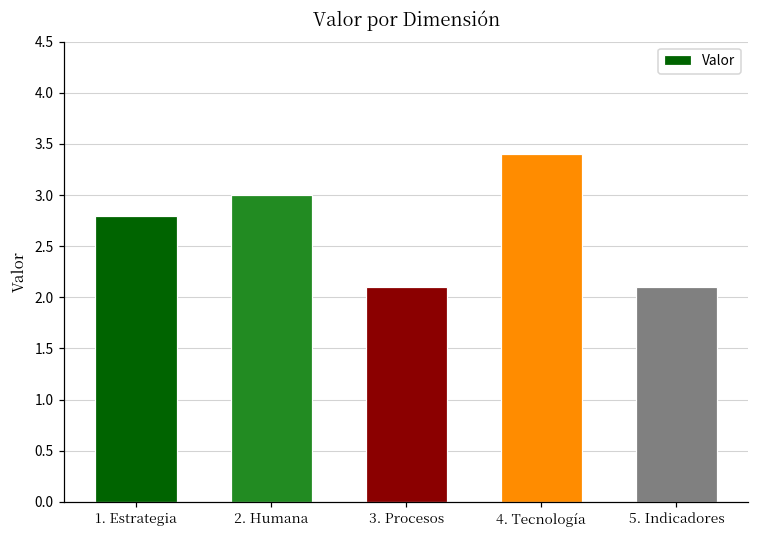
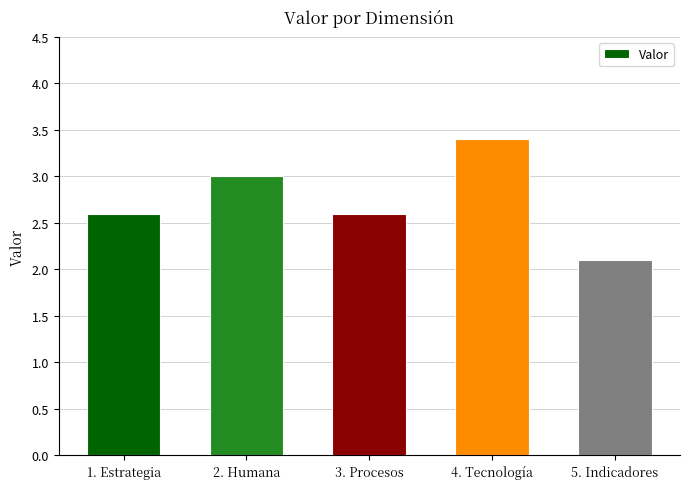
  {
-   "1. Estrategia": 2.8,
+   "1. Estrategia": 2.6,
    "2. Humana": 3.0,
-   "3. Procesos": 2.1,
+   "3. Procesos": 2.6,
    "4. Tecnología": 3.4,
    "5. Indicadores": 2.1
  }
